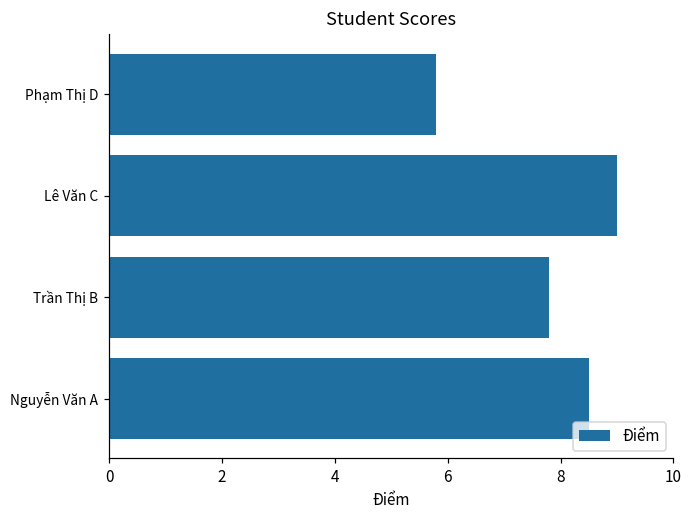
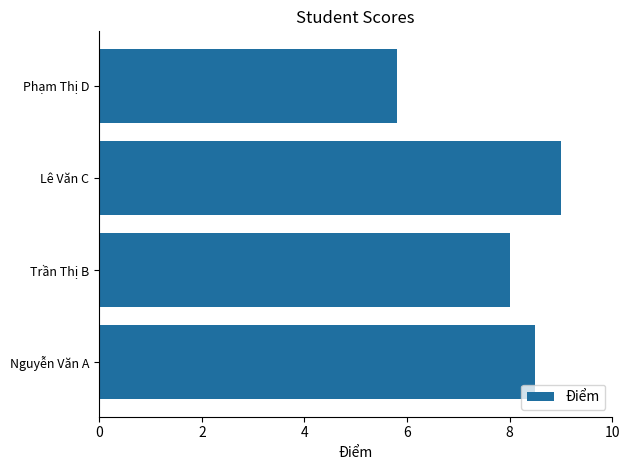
  {
    "Phạm Thị D": 5.8,
    "Lê Văn C": 9.0,
-   "Trần Thị B": 7.8,
+   "Trần Thị B": 8.0,
    "Nguyễn Văn A": 8.5
  }
